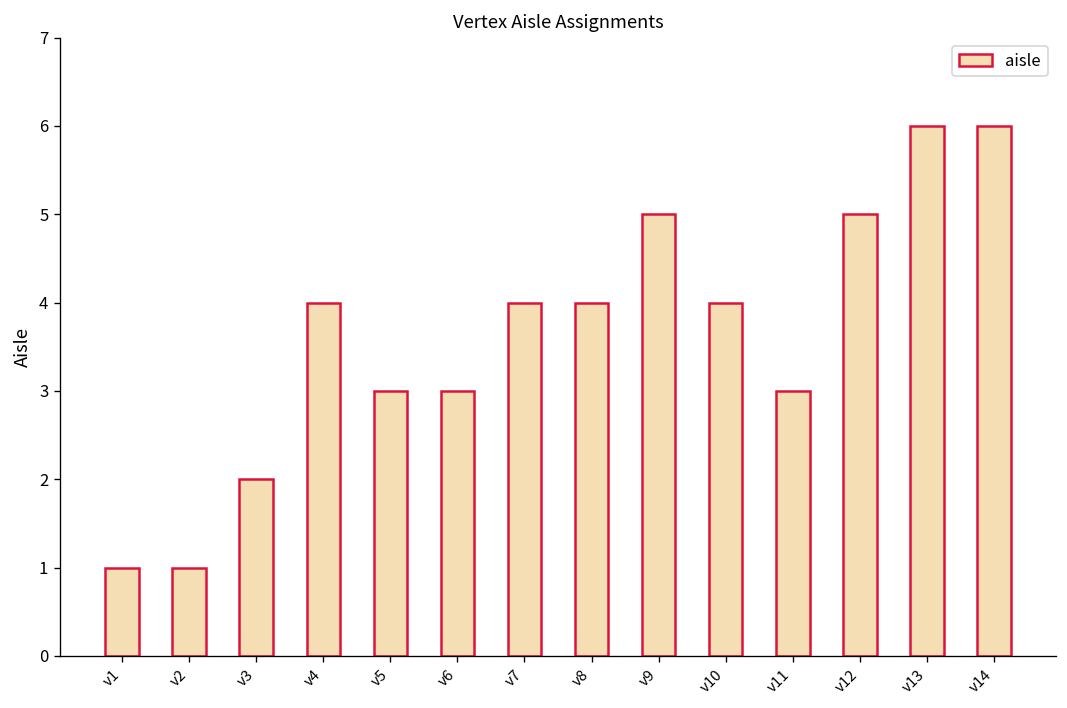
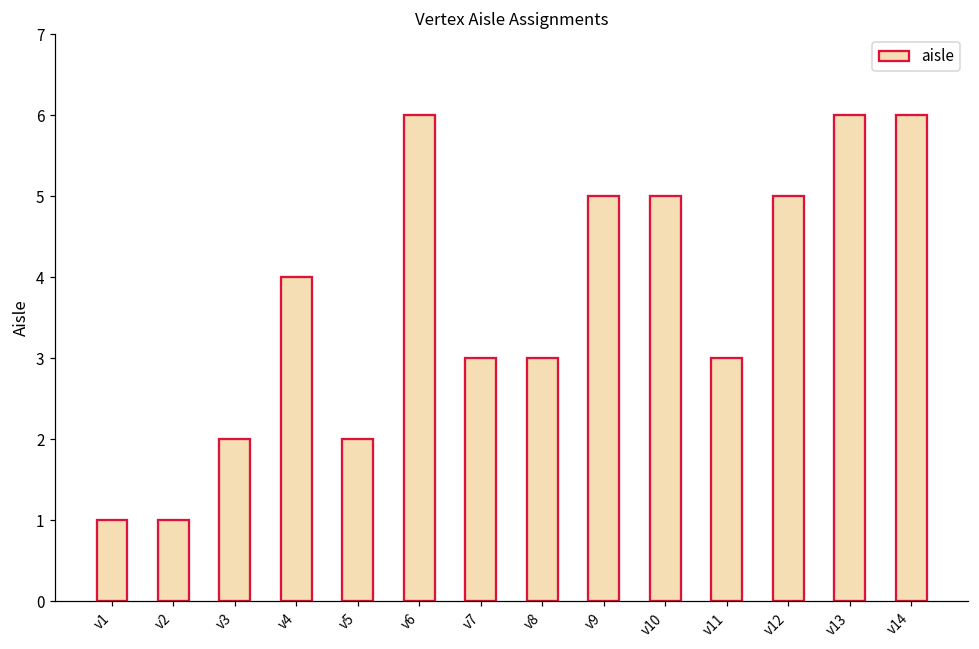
  {
    "v1": 1,
    "v2": 1,
    "v3": 2,
    "v4": 4,
-   "v5": 3,
-   "v6": 3,
-   "v7": 4,
-   "v8": 4,
+   "v5": 2,
+   "v6": 6,
+   "v7": 3,
+   "v8": 3,
    "v9": 5,
-   "v10": 4,
+   "v10": 5,
    "v11": 3,
    "v12": 5,
    "v13": 6,
    "v14": 6
  }
